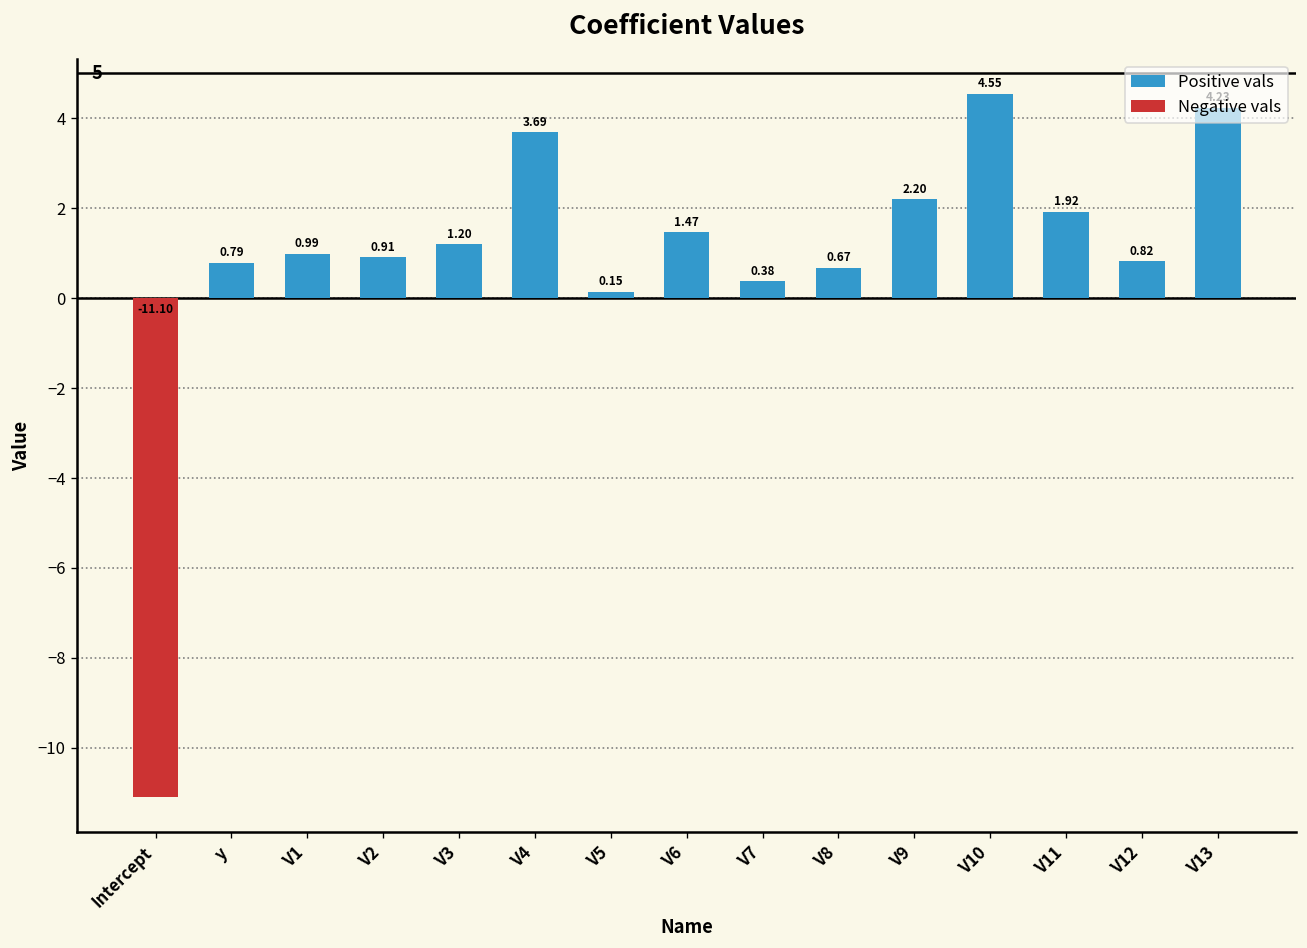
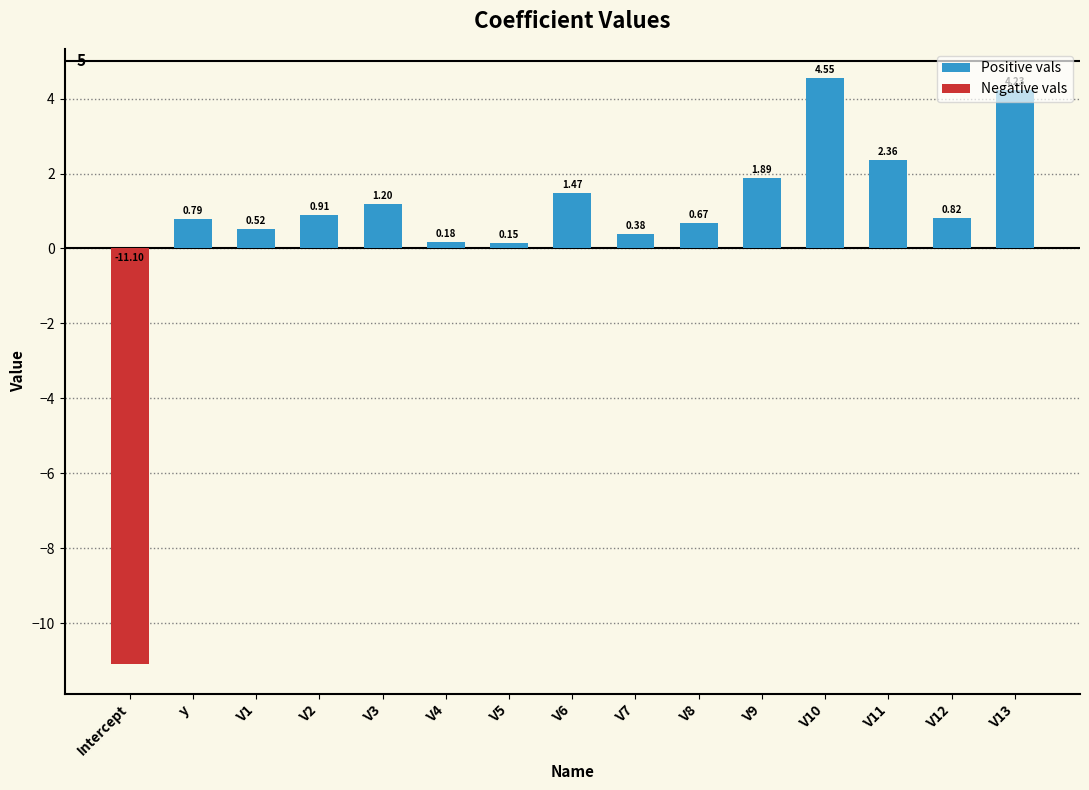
  {
    "Intercept": -11.10,
    "y": 0.79,
-   "V1": 0.99,
+   "V1": 0.52,
    "V2": 0.91,
    "V3": 1.20,
-   "V4": 3.69,
+   "V4": 0.18,
    "V5": 0.15,
    "V6": 1.47,
    "V7": 0.38,
    "V8": 0.67,
-   "V9": 2.20,
+   "V9": 1.89,
    "V10": 4.55,
-   "V11": 1.92,
+   "V11": 2.36,
    "V12": 0.82
  }
